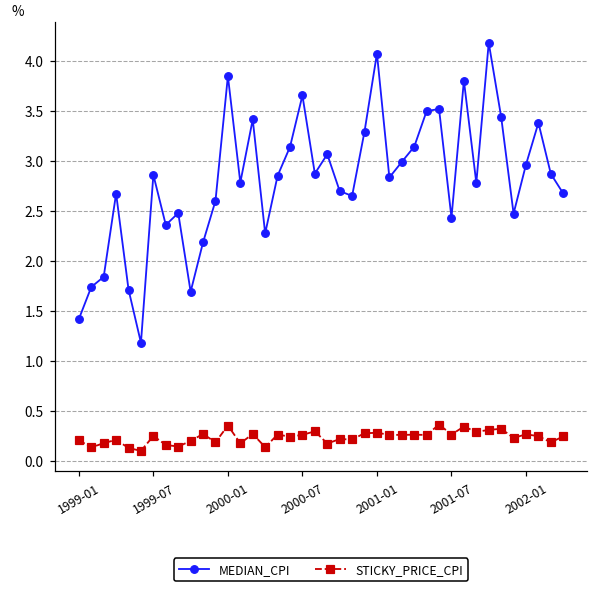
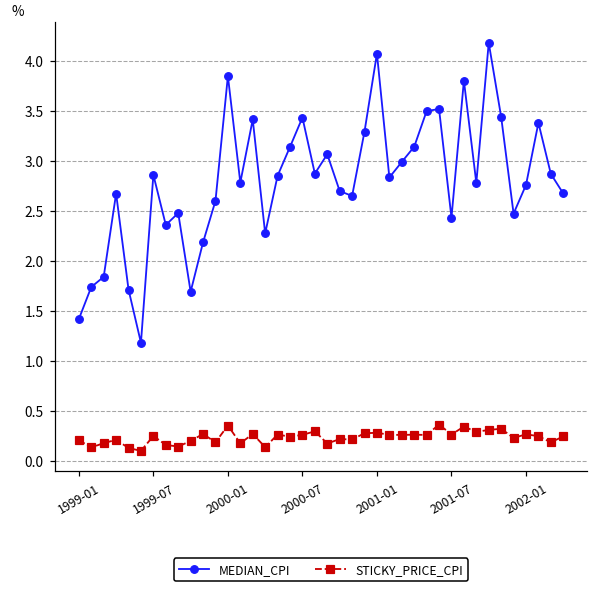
  {
    "MEDIAN_CPI": {
      "1999-01": 1.4,
      "1999-07": 2.9,
      "2000-01": 3.9,
-     "2000-07": 3.7,
+     "2000-07": 3.4,
      "2001-01": 4.1,
      "2001-07": 2.4,
-     "2002-01": 3.0
+     "2002-01": 2.8
    },
    "STICKY_PRICE_CPI": {
      "1999-01": 0.2,
      "1999-07": 0.3,
      "2000-01": 0.4,
      "2000-07": 0.3,
      "2001-01": 0.3,
      "2001-07": 0.3,
      "2002-01": 0.3
    }
  }
